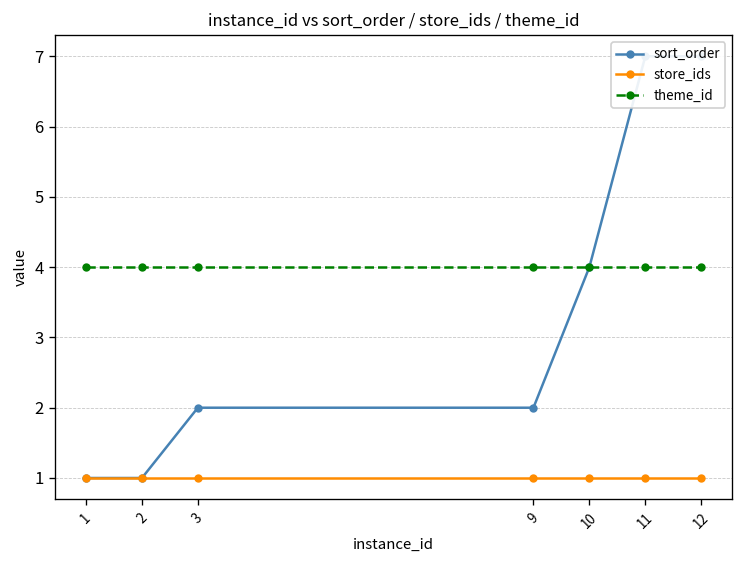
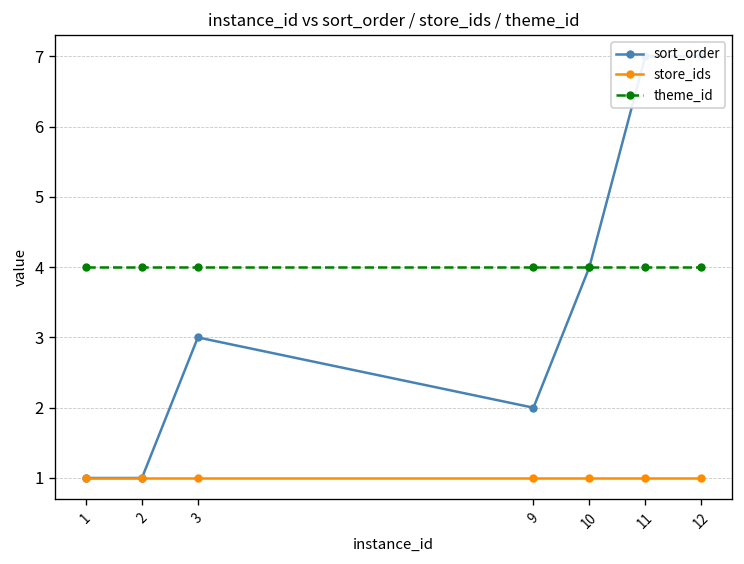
  {
    "sort_order": {
-     "3": 2,
+     "3": 3,
      "9": 2
    },
    "store_ids": {
      "3": 1,
      "9": 1,
      "10": 1,
      "11": 1,
      "12": 1
    },
    "theme_id": {
      "1": 4,
      "2": 4,
      "3": 4,
      "9": 4,
      "11": 4,
      "12": 4
    }
  }
